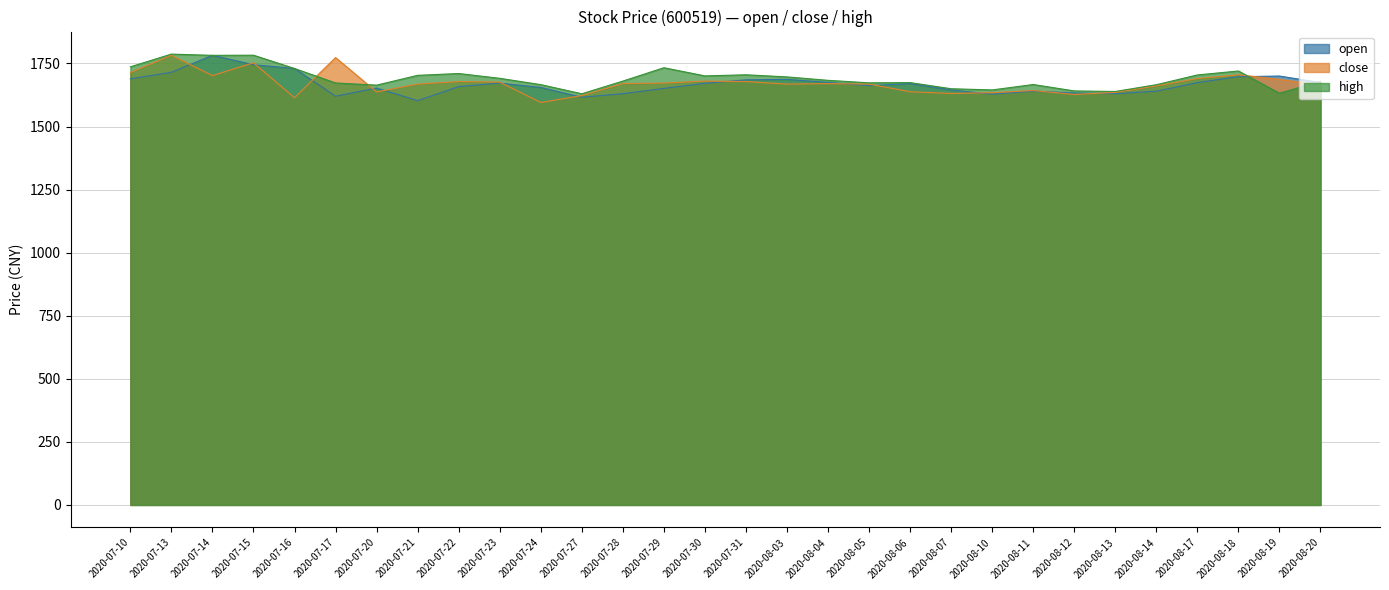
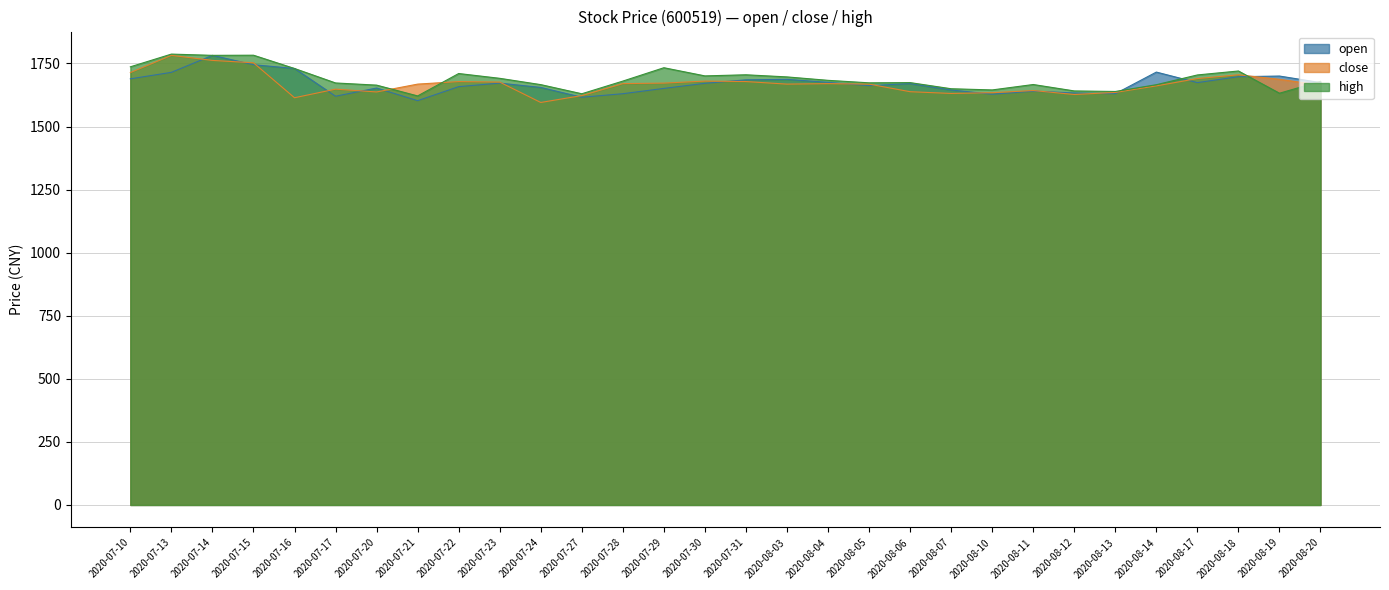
  {
    "open": {
      "2020-07-10": 1690,
      "2020-07-13": 1710,
      "2020-07-17": 1620,
      "2020-07-20": 1650,
      "2020-07-21": 1600,
      "2020-07-22": 1660,
      "2020-07-24": 1650,
      "2020-07-28": 1630,
      "2020-07-29": 1650,
-     "2020-08-14": 1640,
+     "2020-08-14": 1720,
      "2020-08-17": 1670,
      "2020-08-19": 1700
    },
    "close": {
      "2020-07-10": 1710,
-     "2020-07-14": 1700,
+     "2020-07-14": 1760,
      "2020-07-16": 1610,
-     "2020-07-17": 1770,
+     "2020-07-17": 1650,
      "2020-07-20": 1640,
      "2020-07-21": 1670,
      "2020-07-22": 1680,
      "2020-07-24": 1600,
      "2020-07-29": 1670,
      "2020-08-03": 1670,
      "2020-08-06": 1640,
      "2020-08-07": 1630,
      "2020-08-17": 1690,
      "2020-08-19": 1690
    },
    "high": {
      "2020-07-10": 1740,
      "2020-07-15": 1780,
      "2020-07-17": 1670,
      "2020-07-20": 1660,
-     "2020-07-21": 1700,
+     "2020-07-21": 1620,
      "2020-07-22": 1710,
      "2020-07-23": 1690,
      "2020-07-24": 1670,
      "2020-07-29": 1730,
      "2020-07-30": 1700,
      "2020-07-31": 1710,
      "2020-08-10": 1640,
      "2020-08-11": 1670,
      "2020-08-17": 1700,
      "2020-08-18": 1720,
      "2020-08-19": 1630
    }
  }
